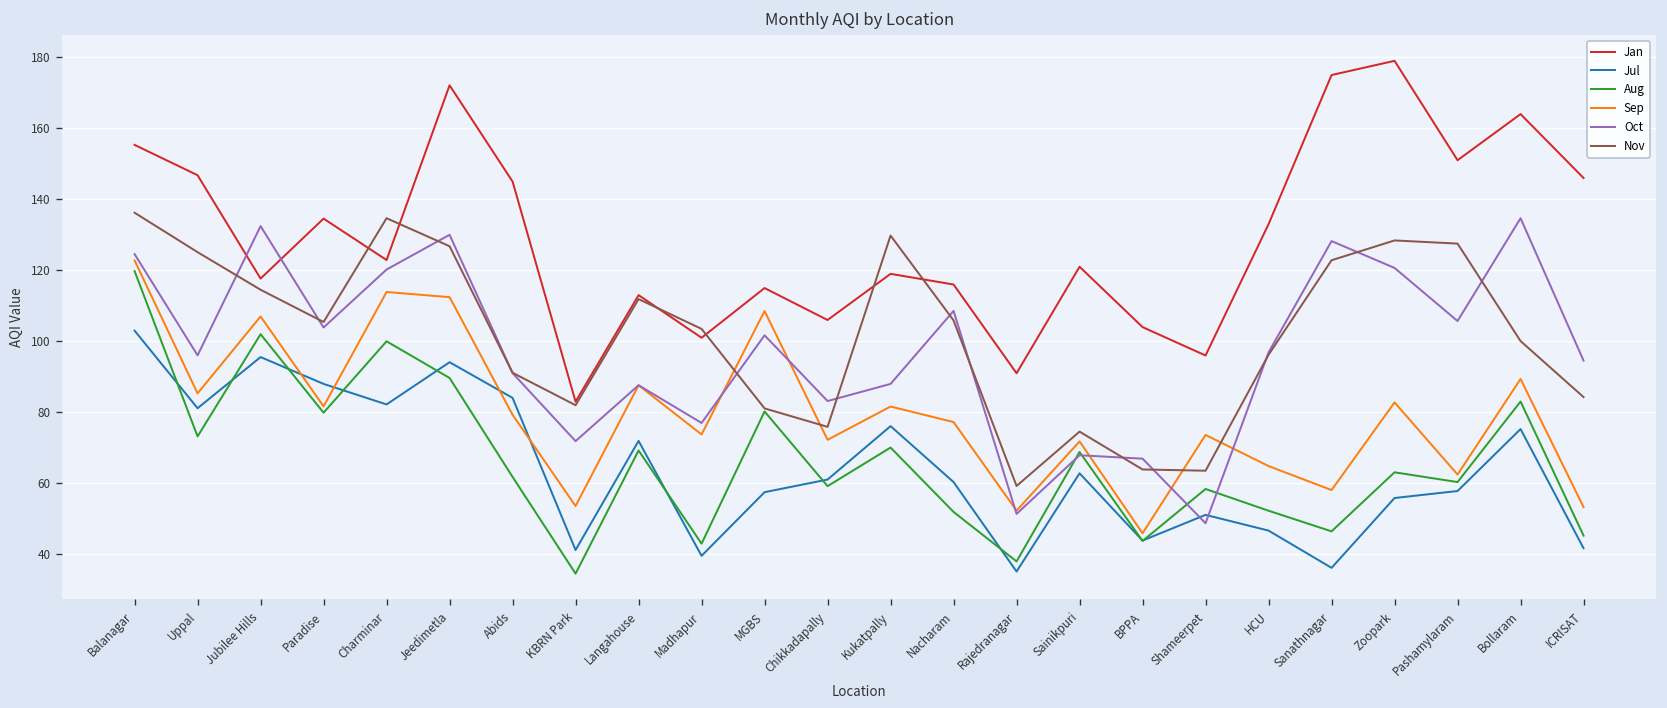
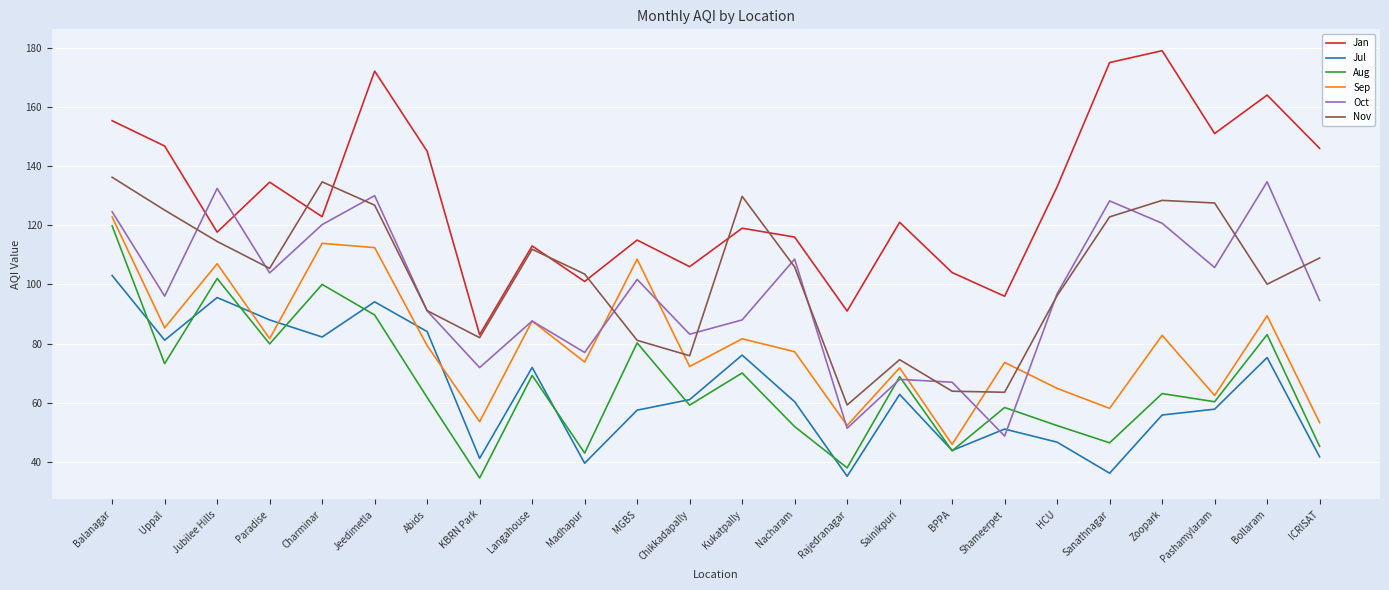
  {
    "Jan": {
      "Balanagar": 155,
      "Uppal": 147,
      "Jubilee Hills": 118,
      "Paradise": 135,
      "Charminar": 123,
      "Jeedimetla": 172,
      "Abids": 145,
      "KBRN Park": 83,
      "Langahouse": 113,
      "Madhapur": 101,
      "MGBS": 115,
      "Chikkadapally": 106,
      "Kukatpally": 119,
      "Nacharam": 116,
      "Rajedranagar": 91,
      "Sainikpuri": 121,
      "BPPA": 104,
      "Shameerpet": 96,
      "HCU": 133,
      "Sanathnagar": 175,
      "Zoopark": 179,
      "Pashamylaram": 151,
      "Bollaram": 164,
      "ICRISAT": 146
    },
    "Jul": {
      "Balanagar": 103,
      "Uppal": 81,
      "Jubilee Hills": 96,
      "Paradise": 88,
      "Charminar": 82,
      "Jeedimetla": 94,
      "Abids": 84,
      "KBRN Park": 41,
      "Langahouse": 72,
      "Madhapur": 40,
      "MGBS": 58,
      "Chikkadapally": 61,
      "Kukatpally": 76,
      "Nacharam": 60,
      "Rajedranagar": 35,
      "Sainikpuri": 63,
      "Shameerpet": 51,
      "HCU": 47,
      "Sanathnagar": 36,
      "Zoopark": 56,
      "Pashamylaram": 58,
      "Bollaram": 75,
      "ICRISAT": 42
    },
    "Aug": {
      "Balanagar": 120,
      "Uppal": 73,
      "Jubilee Hills": 102,
      "Paradise": 80,
      "Charminar": 100,
      "Jeedimetla": 90,
      "Abids": 62,
      "KBRN Park": 35,
      "Langahouse": 69,
      "Madhapur": 43,
      "MGBS": 80,
      "Chikkadapally": 59,
      "Kukatpally": 70,
      "Nacharam": 52,
      "Rajedranagar": 38,
      "Sainikpuri": 69,
      "Shameerpet": 58,
      "HCU": 52,
      "Sanathnagar": 46,
      "Zoopark": 63,
      "Pashamylaram": 60,
      "Bollaram": 83,
      "ICRISAT": 45
    },
    "Sep": {
      "Balanagar": 123,
      "Uppal": 85,
      "Jubilee Hills": 107,
      "Paradise": 82,
      "Charminar": 114,
      "Jeedimetla": 112,
      "Abids": 79,
      "KBRN Park": 54,
      "Madhapur": 74,
      "MGBS": 109,
      "Chikkadapally": 72,
      "Kukatpally": 82,
      "Nacharam": 77,
      "Rajedranagar": 52,
      "Sainikpuri": 72,
      "BPPA": 46,
      "Shameerpet": 74,
      "HCU": 65,
      "Sanathnagar": 58,
      "Zoopark": 83,
      "Pashamylaram": 62,
      "Bollaram": 89,
      "ICRISAT": 53
    },
    "Oct": {
      "Balanagar": 125,
      "Uppal": 96,
      "Jubilee Hills": 132,
      "Paradise": 104,
      "Charminar": 120,
      "Jeedimetla": 130,
      "KBRN Park": 72,
      "Madhapur": 77,
      "MGBS": 102,
      "Chikkadapally": 83,
      "Kukatpally": 88,
      "Nacharam": 109,
      "Rajedranagar": 51,
      "Sainikpuri": 68,
      "BPPA": 67,
      "Shameerpet": 49,
      "Sanathnagar": 128,
      "Zoopark": 121,
      "Pashamylaram": 106,
      "Bollaram": 135,
      "ICRISAT": 95
    },
    "Nov": {
      "Balanagar": 136,
      "Uppal": 125,
      "Jubilee Hills": 115,
      "Paradise": 105,
      "Charminar": 135,
      "Jeedimetla": 127,
      "KBRN Park": 82,
      "Langahouse": 112,
      "Madhapur": 104,
      "MGBS": 81,
      "Chikkadapally": 76,
      "Kukatpally": 130,
      "Nacharam": 106,
      "Rajedranagar": 59,
      "Sainikpuri": 75,
      "BPPA": 64,
      "Shameerpet": 64,
      "Sanathnagar": 123,
      "Zoopark": 128,
      "Pashamylaram": 128,
      "Bollaram": 100,
-     "ICRISAT": 84
+     "ICRISAT": 109
    }
  }
